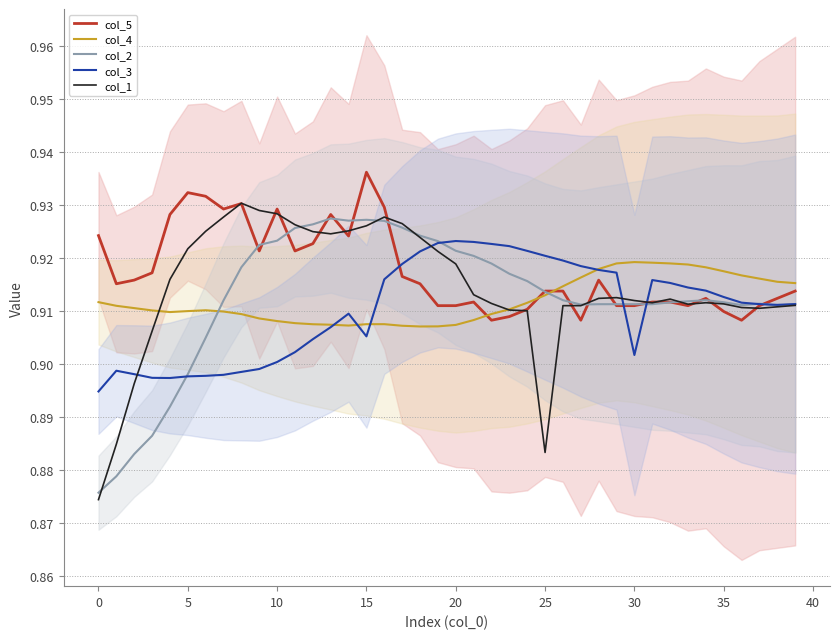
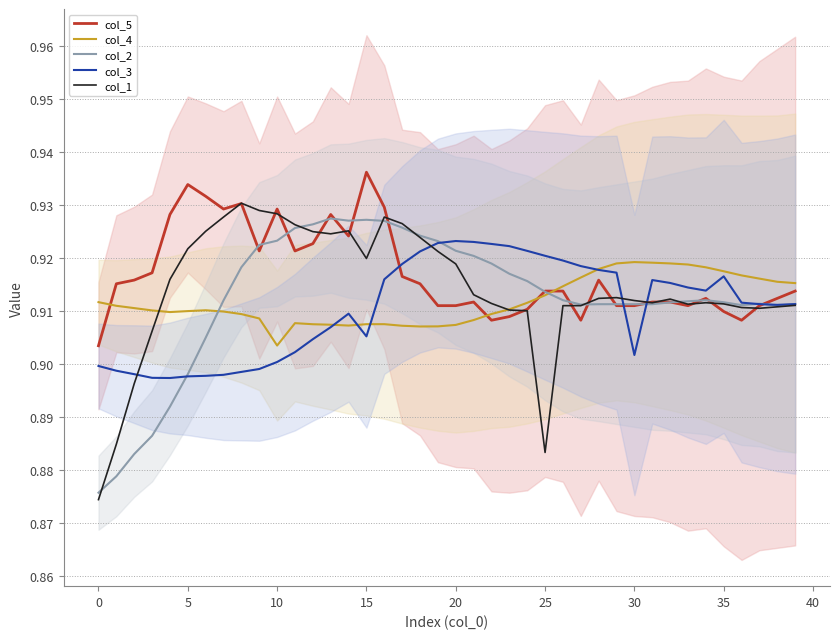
  {
    "col_5": {
-     "0": 0.924,
-     "5": 0.932,
+     "0": 0.903,
+     "5": 0.934,
      "10": 0.929,
      "15": 0.936,
      "20": 0.911,
      "35": 0.910
    },
    "col_4": {
      "0": 0.912,
      "5": 0.910,
-     "10": 0.908,
+     "10": 0.903,
      "15": 0.907,
      "20": 0.907,
      "25": 0.913,
      "30": 0.919,
      "35": 0.917
    },
    "col_2": {
      "0": 0.876,
      "10": 0.923,
      "15": 0.927,
      "20": 0.921
    },
    "col_3": {
-     "0": 0.895,
+     "0": 0.900,
      "10": 0.900,
      "15": 0.905,
      "20": 0.923,
      "25": 0.920,
      "30": 0.902,
-     "35": 0.913
+     "35": 0.916
    },
    "col_1": {
      "0": 0.874,
      "5": 0.922,
      "10": 0.928,
-     "15": 0.926,
+     "15": 0.920,
      "20": 0.919,
      "25": 0.883,
      "30": 0.912
    }
  }
